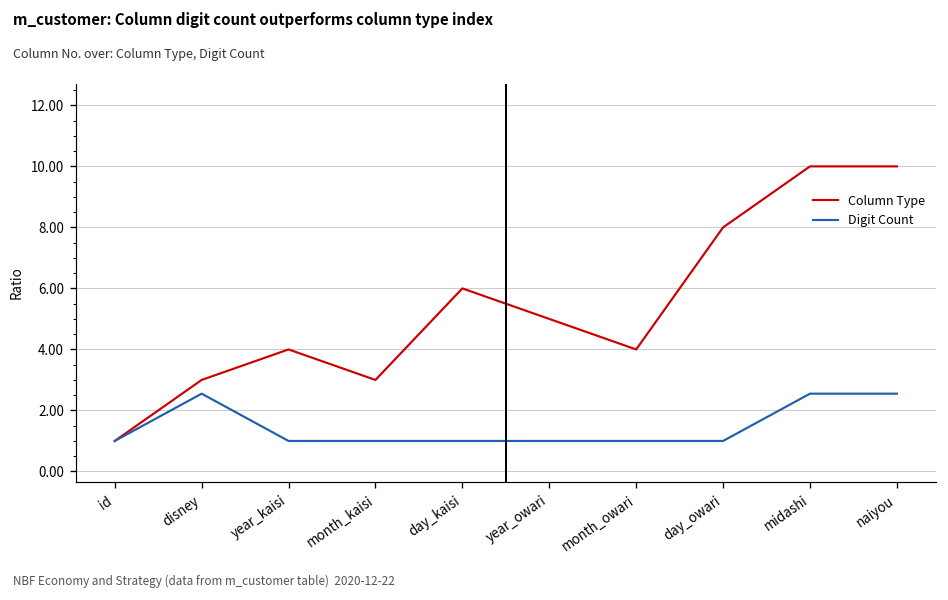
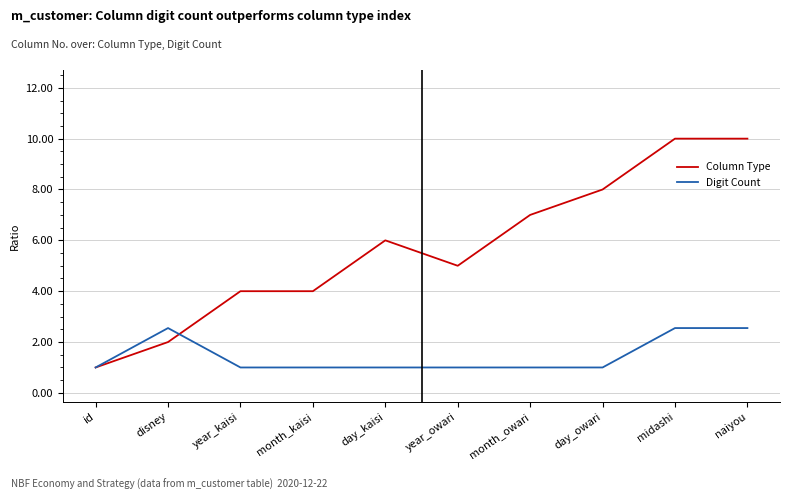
  {
    "Column Type": {
-     "disney": 3,
+     "disney": 2,
      "year_kaisi": 4,
-     "month_kaisi": 3,
+     "month_kaisi": 4,
      "day_kaisi": 6,
      "year_owari": 5,
-     "month_owari": 4,
+     "month_owari": 7,
      "day_owari": 8,
      "midashi": 10,
      "naiyou": 10
    },
    "Digit Count": {
      "disney": 2.6,
      "year_kaisi": 1,
      "month_kaisi": 1,
      "day_kaisi": 1,
      "year_owari": 1,
      "month_owari": 1,
      "day_owari": 1,
      "midashi": 2.6,
      "naiyou": 2.6
    }
  }
